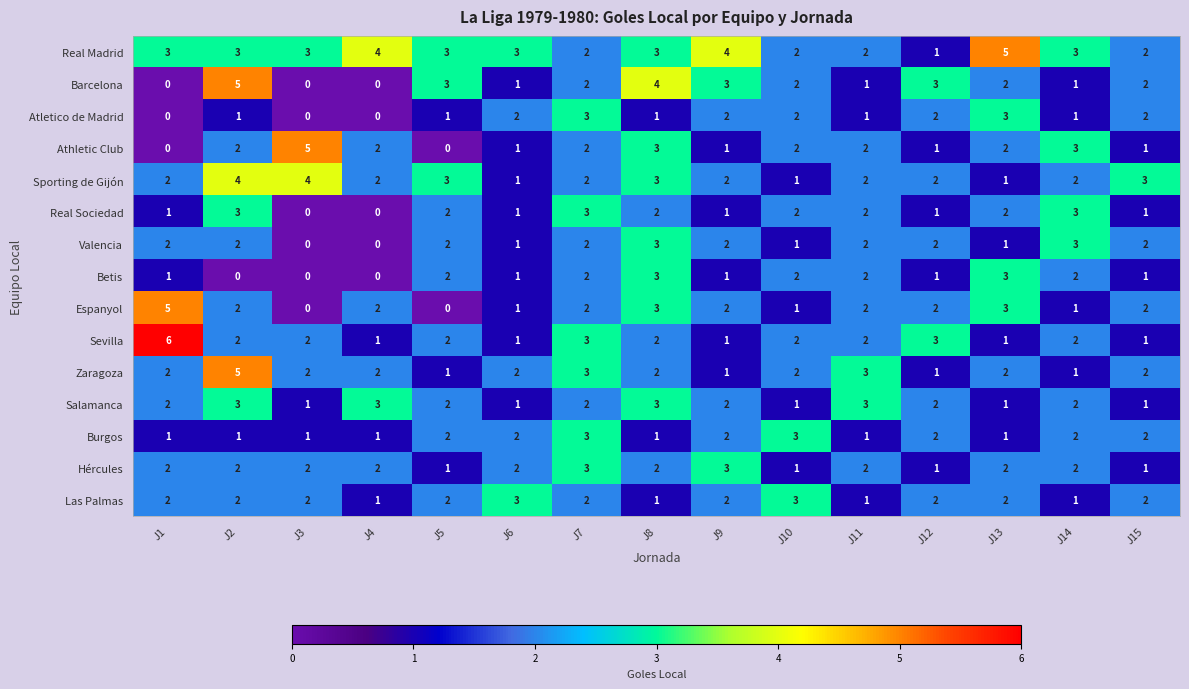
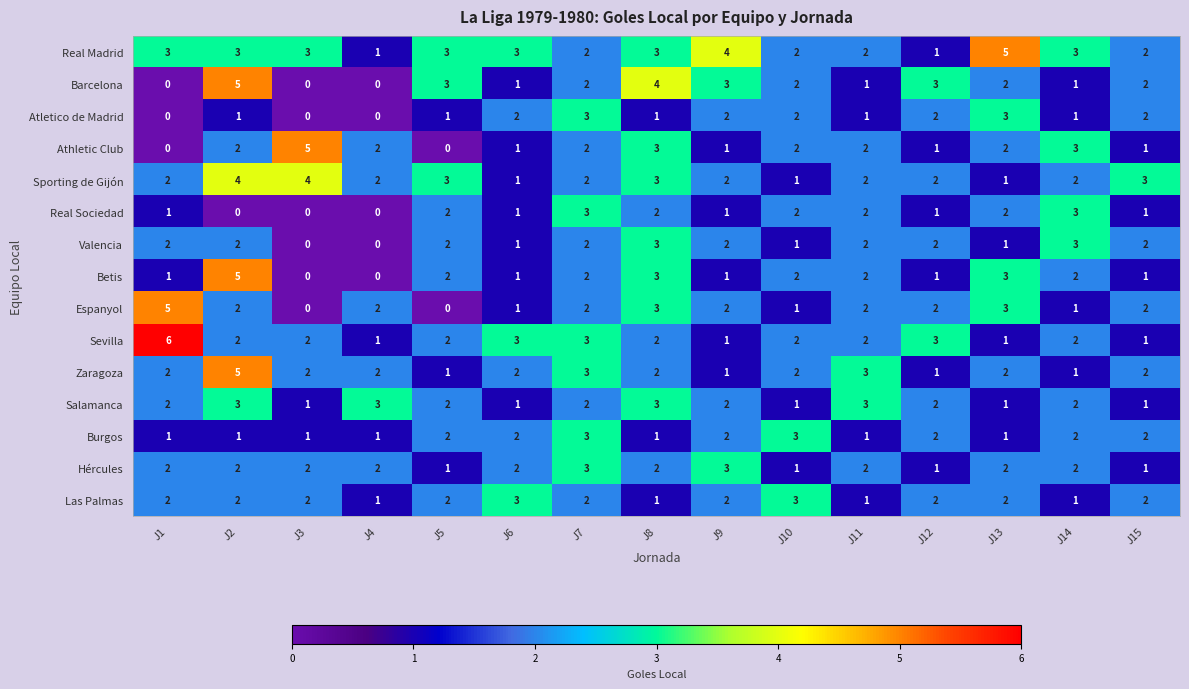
  {
    "Real Madrid": {
      "J1": 3,
      "J2": 3,
      "J3": 3,
-     "J4": 4,
+     "J4": 1,
      "J5": 3,
      "J6": 3,
      "J7": 2,
      "J8": 3,
      "J9": 4,
      "J10": 2,
      "J11": 2,
      "J12": 1,
      "J13": 5,
      "J14": 3,
      "J15": 2
    },
    "Real Sociedad": {
      "J1": 1,
-     "J2": 3,
+     "J2": 0,
      "J3": 0,
      "J4": 0,
      "J5": 2,
      "J6": 1,
      "J7": 3,
      "J8": 2,
      "J9": 1,
      "J10": 2,
      "J11": 2,
      "J12": 1,
      "J13": 2,
      "J14": 3,
      "J15": 1
    },
    "Betis": {
      "J1": 1,
-     "J2": 0,
+     "J2": 5,
      "J3": 0,
      "J4": 0,
      "J5": 2,
      "J6": 1,
      "J7": 2,
      "J8": 3,
      "J9": 1,
      "J10": 2,
      "J11": 2,
      "J12": 1,
      "J13": 3,
      "J14": 2,
      "J15": 1
    },
    "Sevilla": {
      "J1": 6,
      "J2": 2,
      "J3": 2,
      "J4": 1,
      "J5": 2,
-     "J6": 1,
+     "J6": 3,
      "J7": 3,
      "J8": 2,
      "J9": 1,
      "J10": 2,
      "J11": 2,
      "J12": 3,
      "J13": 1,
      "J14": 2,
      "J15": 1
    }
  }
